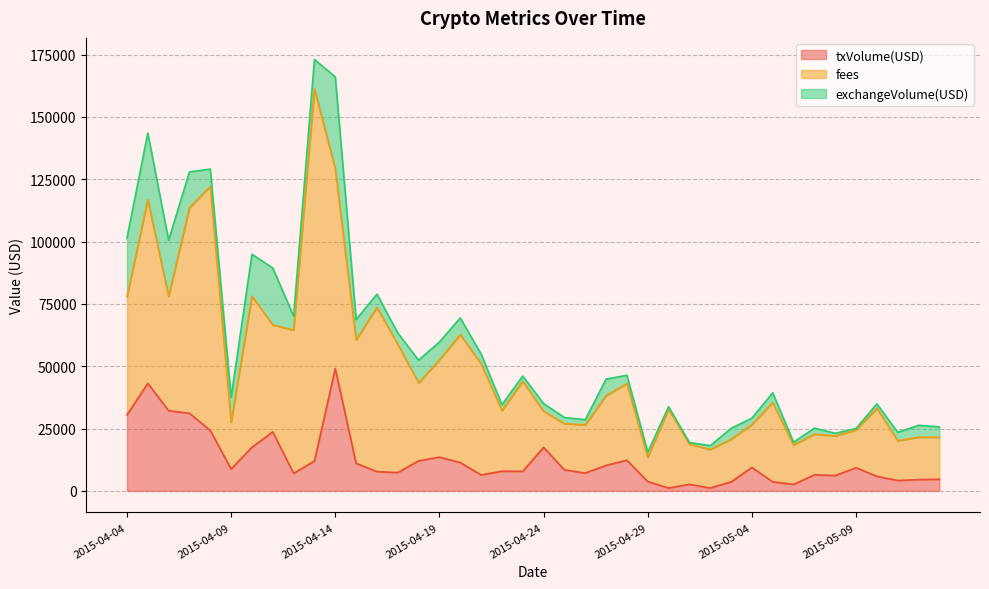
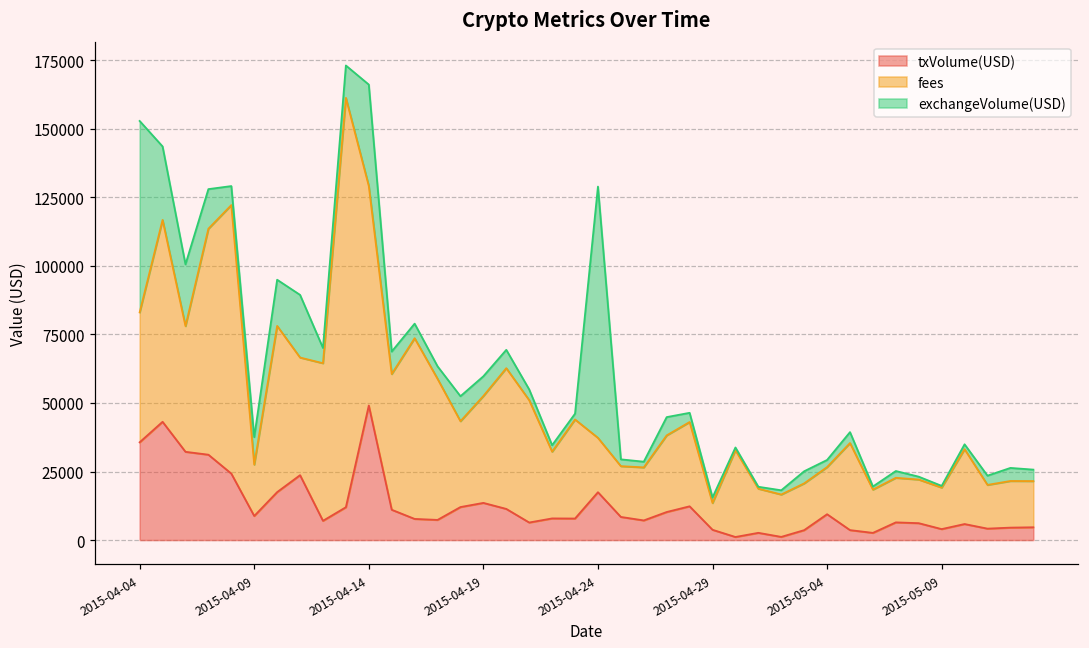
  {
    "txVolume(USD)": {
-     "2015-04-04": 30000,
+     "2015-04-04": 36000,
      "2015-04-09": 9000,
      "2015-04-14": 49000,
      "2015-04-19": 14000,
      "2015-04-24": 17000,
      "2015-04-29": 4000,
      "2015-05-04": 9000,
-     "2015-05-09": 9000
+     "2015-05-09": 4000
    },
    "fees": {
      "2015-04-04": 47000,
      "2015-04-09": 19000,
      "2015-04-14": 80000,
      "2015-04-19": 39000,
-     "2015-04-24": 15000,
+     "2015-04-24": 20000,
      "2015-04-29": 10000,
      "2015-05-04": 17000
    },
    "exchangeVolume(USD)": {
-     "2015-04-04": 24000,
+     "2015-04-04": 70000,
      "2015-04-09": 10000,
      "2015-04-14": 37000,
      "2015-04-19": 7000,
-     "2015-04-24": 3000,
+     "2015-04-24": 92000,
      "2015-04-29": 2000,
      "2015-05-04": 3000
    }
  }
